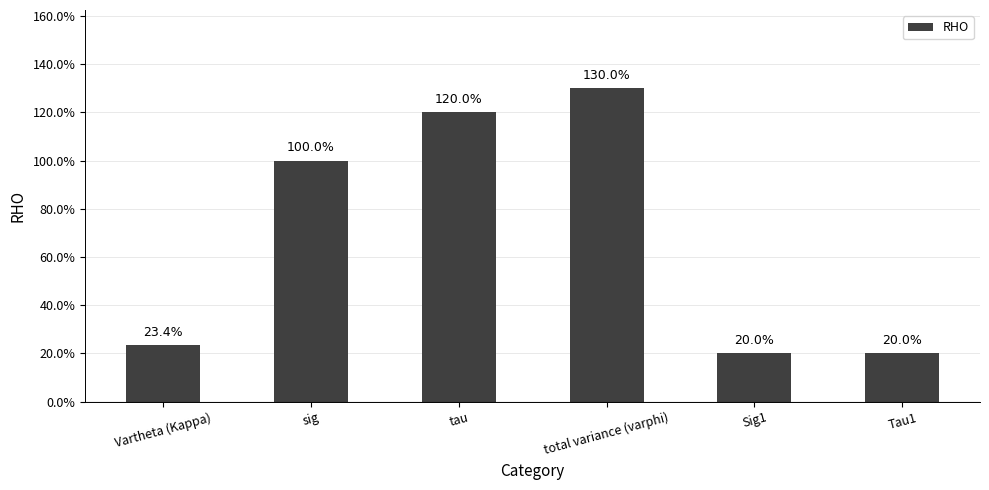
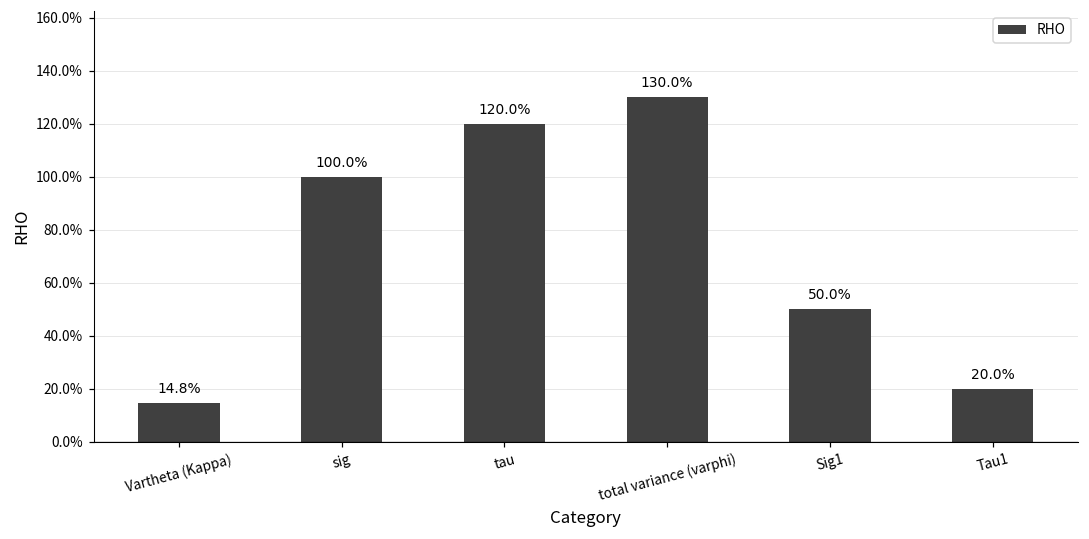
  {
-   "Vartheta (Kappa)": "23.4%",
+   "Vartheta (Kappa)": "14.8%",
    "sig": "100.0%",
    "tau": "120.0%",
    "total variance (varphi)": "130.0%",
-   "Sig1": "20.0%",
+   "Sig1": "50.0%",
    "Tau1": "20.0%"
  }
